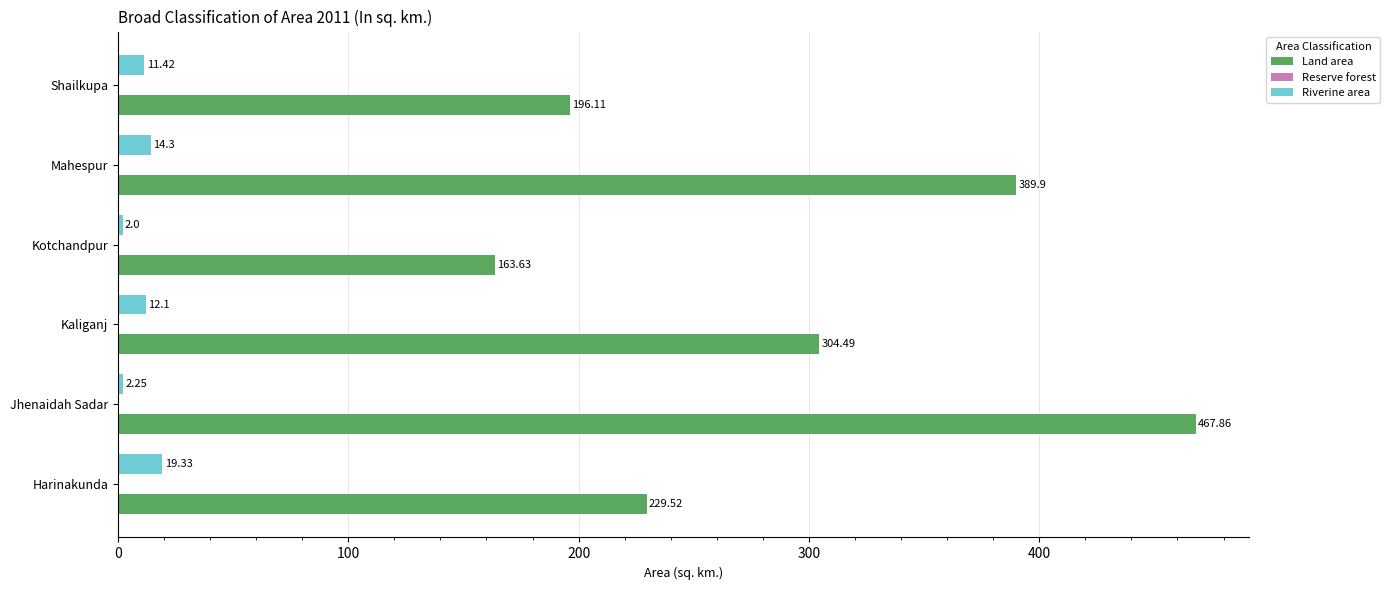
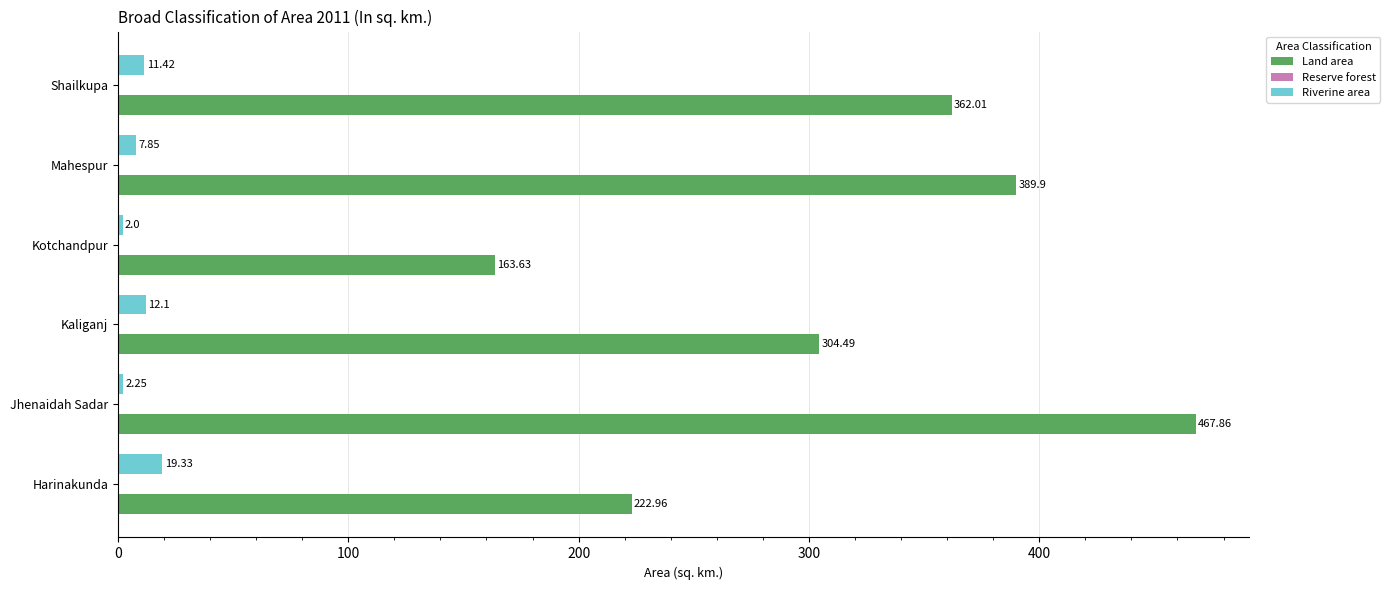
  {
    "Land area": {
-     "Shailkupa": 196.11,
+     "Shailkupa": 362.01,
      "Mahespur": 389.9,
      "Kotchandpur": 163.63,
      "Kaliganj": 304.49,
      "Jhenaidah Sadar": 467.86,
-     "Harinakunda": 229.52
+     "Harinakunda": 222.96
    },
    "Reserve forest": {
      "Shailkupa": 0,
      "Mahespur": 0,
      "Kotchandpur": 0,
      "Kaliganj": 0,
      "Jhenaidah Sadar": 0,
      "Harinakunda": 0
    },
    "Riverine area": {
      "Shailkupa": 11.42,
-     "Mahespur": 14.3,
+     "Mahespur": 7.85,
      "Kotchandpur": 2.0,
      "Kaliganj": 12.1,
      "Jhenaidah Sadar": 2.25,
      "Harinakunda": 19.33
    }
  }
